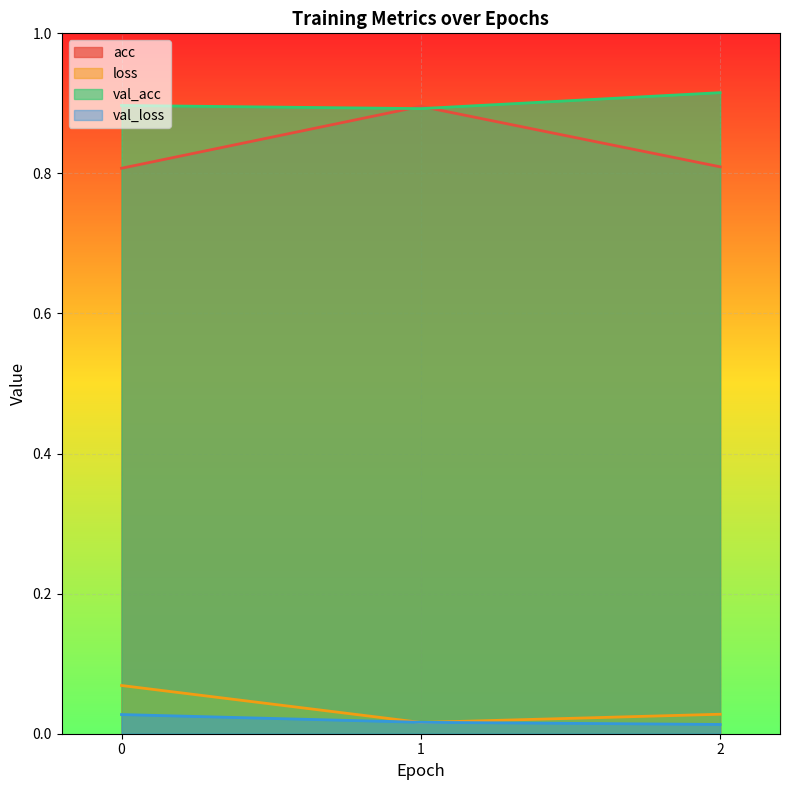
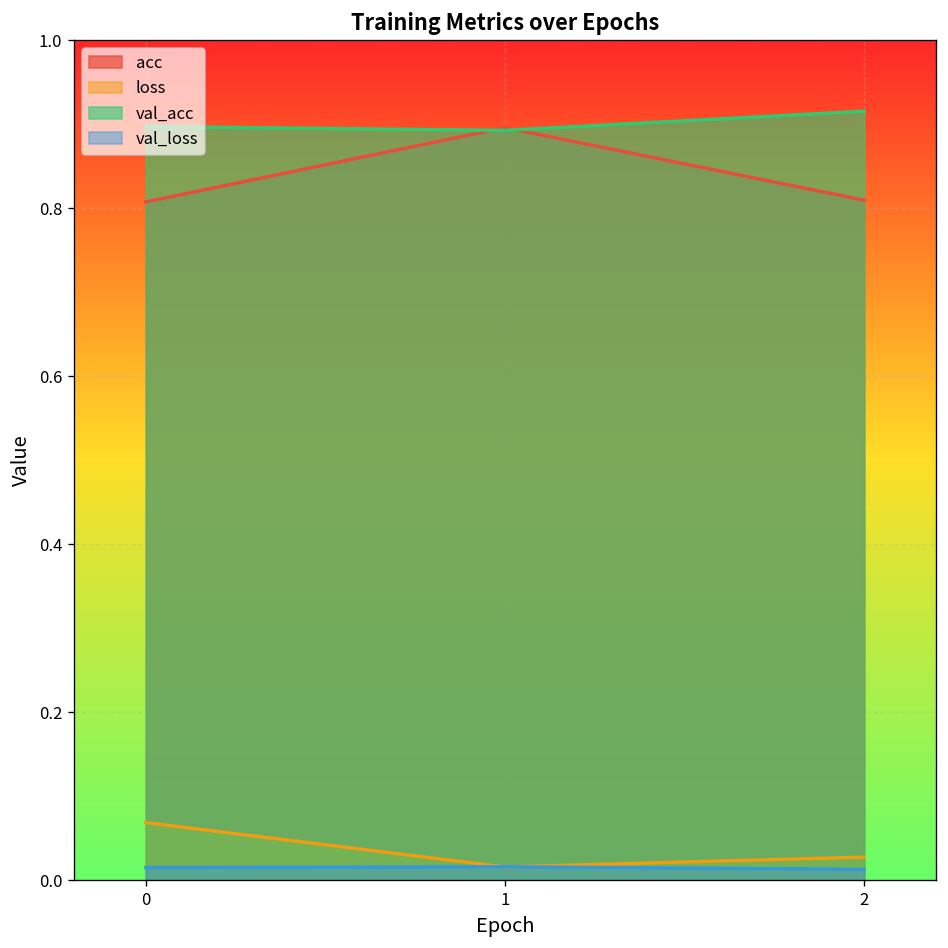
  {
    "acc": {
      "0": 0.81,
      "2": 0.81
    },
    "loss": {
      "0": 0.07,
      "2": 0.03
    },
    "val_acc": {
      "2": 0.92
    },
    "val_loss": {
-     "0": 0.03,
+     "0": 0.02,
      "2": 0.01
    }
  }
